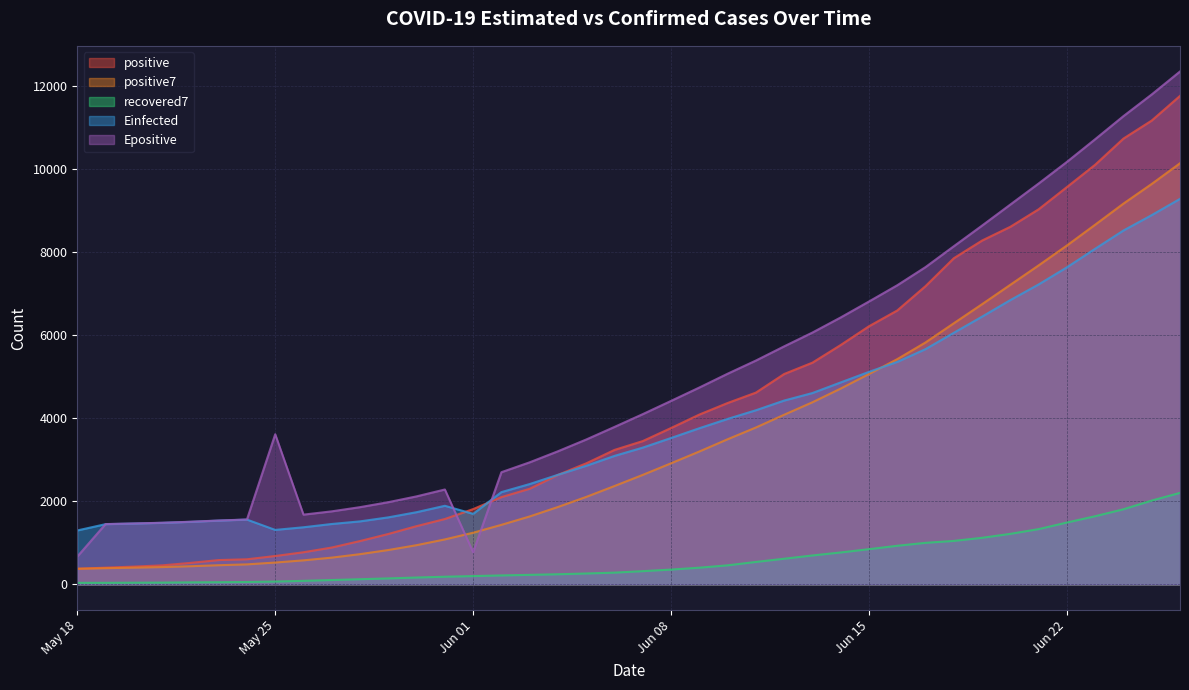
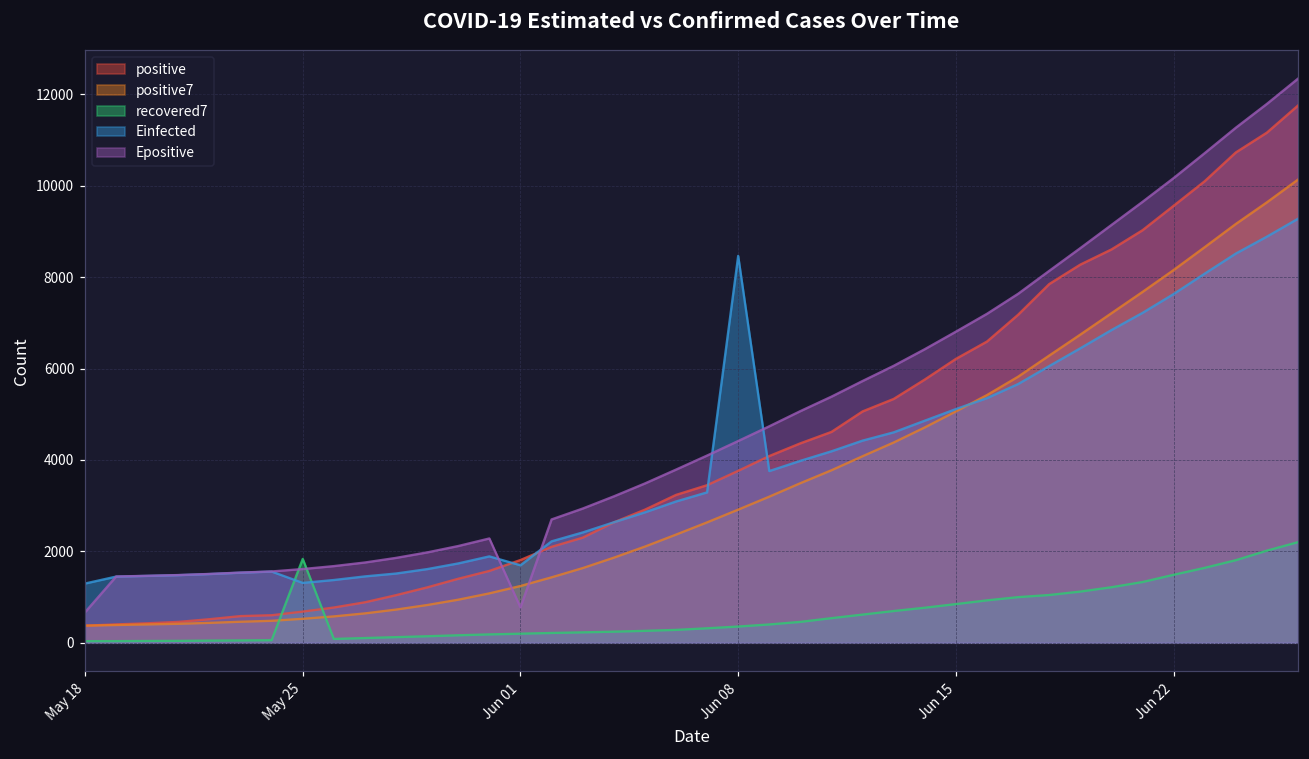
  {
    "recovered7": {
      "May 18": 0,
-     "May 25": 100,
+     "May 25": 1800,
      "Jun 01": 200,
      "Jun 08": 400,
      "Jun 15": 800,
      "Jun 22": 1500
    },
    "Einfected": {
      "May 18": 1300,
      "May 25": 1300,
      "Jun 01": 1700,
-     "Jun 08": 3500,
+     "Jun 08": 8500,
      "Jun 22": 7600
    },
    "Epositive": {
      "May 18": 700,
-     "May 25": 3600,
+     "May 25": 1600,
      "Jun 01": 800,
      "Jun 08": 4400,
      "Jun 15": 6800,
      "Jun 22": 10200
    }
  }
